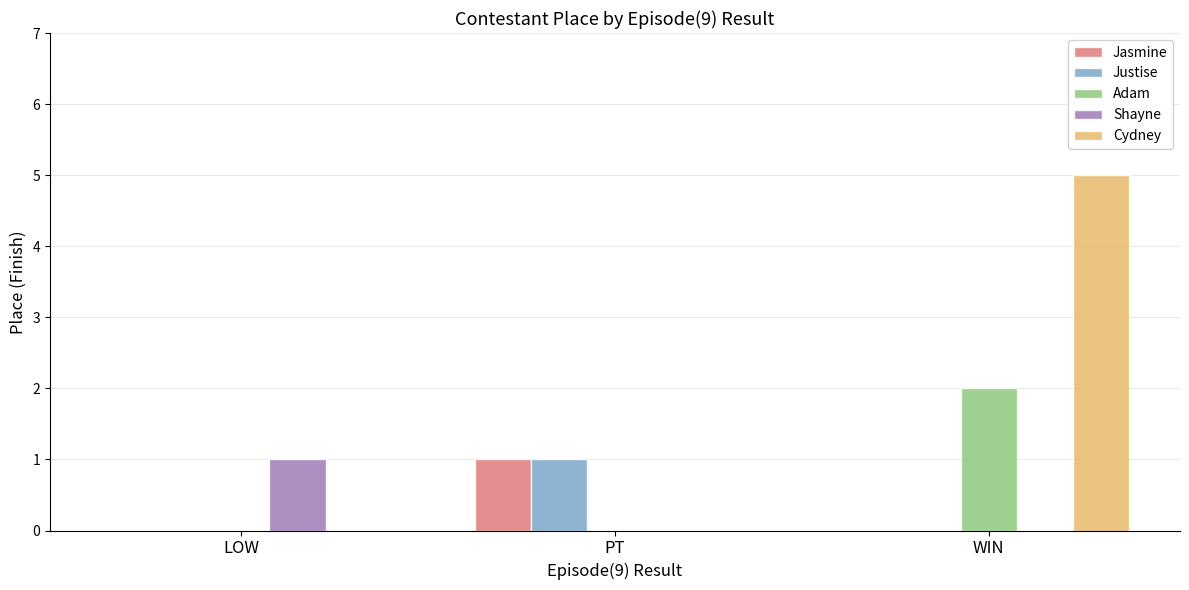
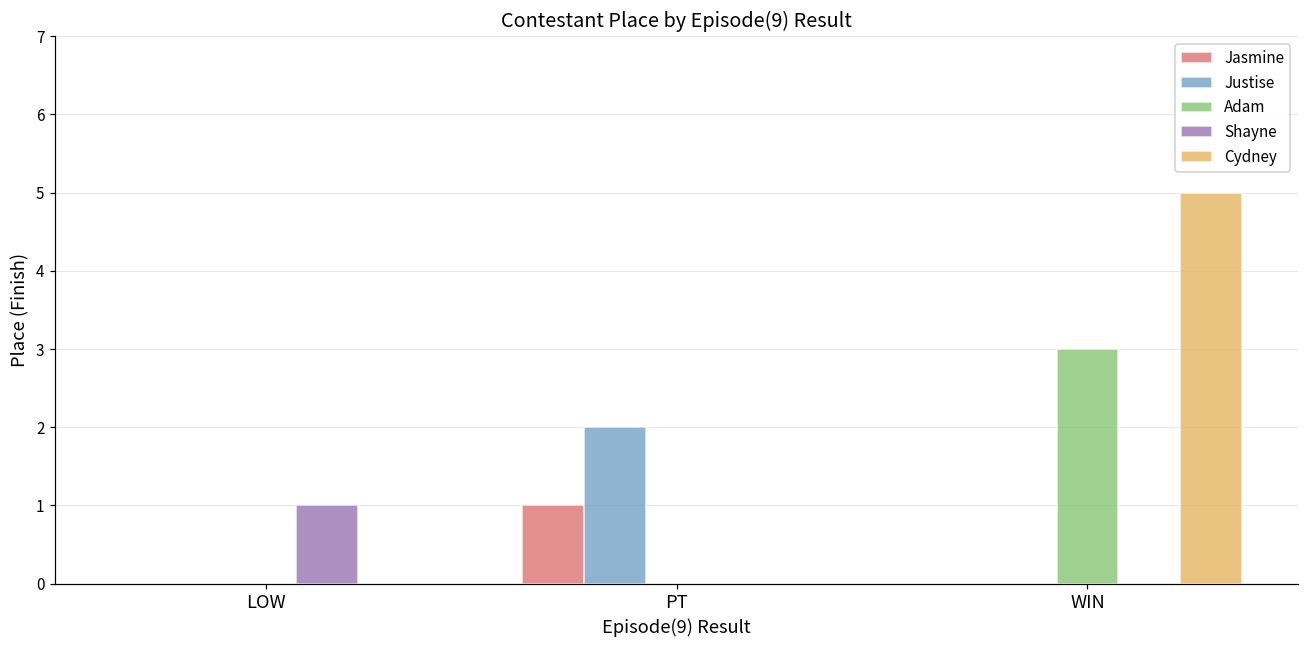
  {
    "Jasmine": {
      "LOW": 0,
      "PT": 1,
      "WIN": 0
    },
    "Justise": {
      "LOW": 0,
-     "PT": 1,
+     "PT": 2,
      "WIN": 0
    },
    "Adam": {
      "LOW": 0,
      "PT": 0,
-     "WIN": 2
+     "WIN": 3
    },
    "Shayne": {
      "LOW": 1,
      "PT": 0,
      "WIN": 0
    },
    "Cydney": {
      "LOW": 0,
      "PT": 0,
      "WIN": 5
    }
  }
